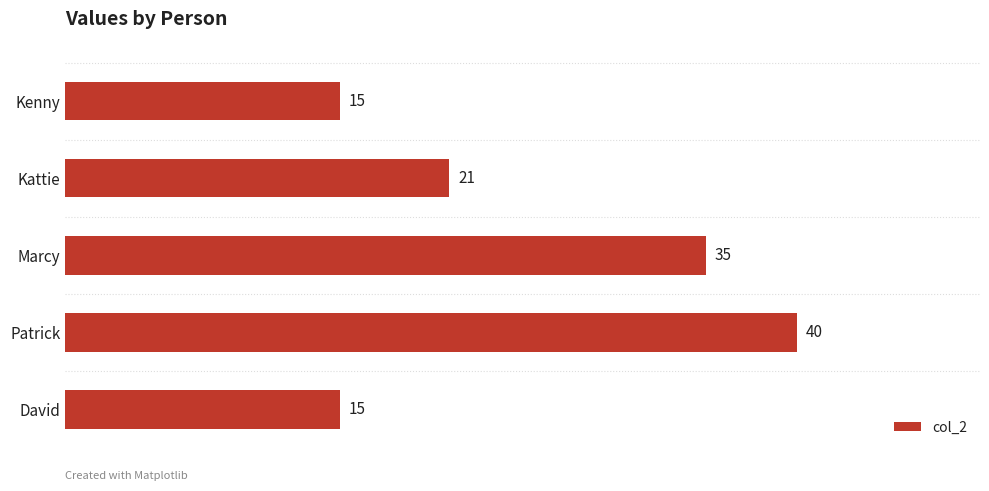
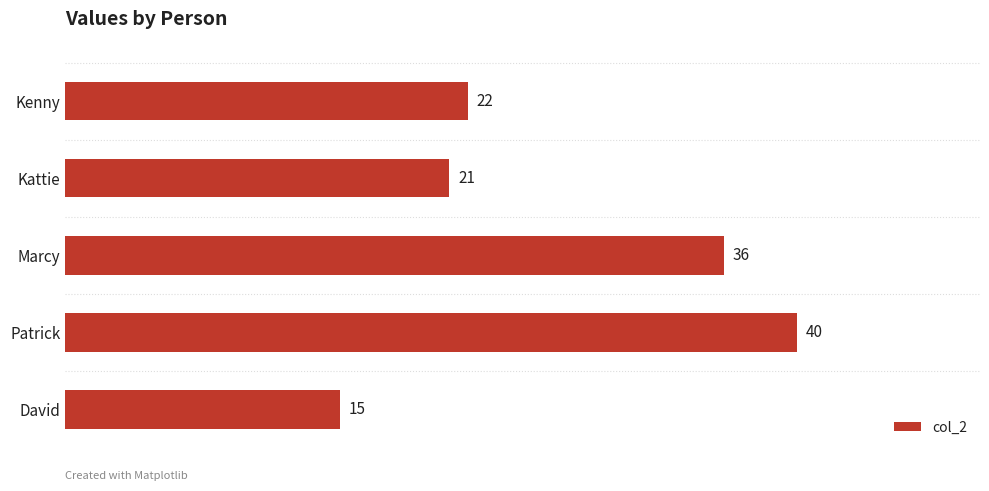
  {
-   "Kenny": 15,
+   "Kenny": 22,
    "Kattie": 21,
-   "Marcy": 35,
+   "Marcy": 36,
    "Patrick": 40,
    "David": 15
  }
